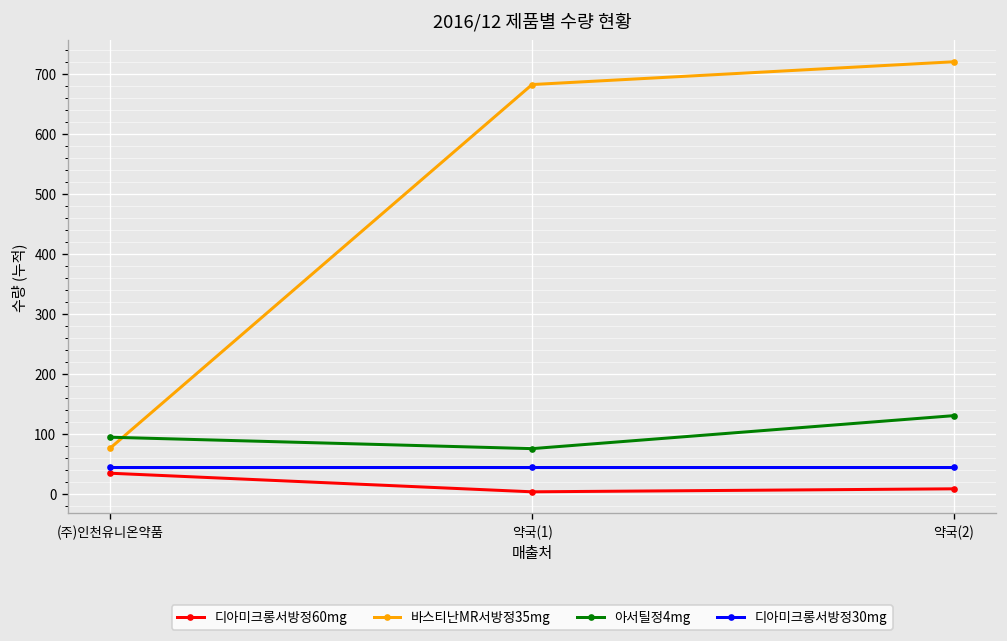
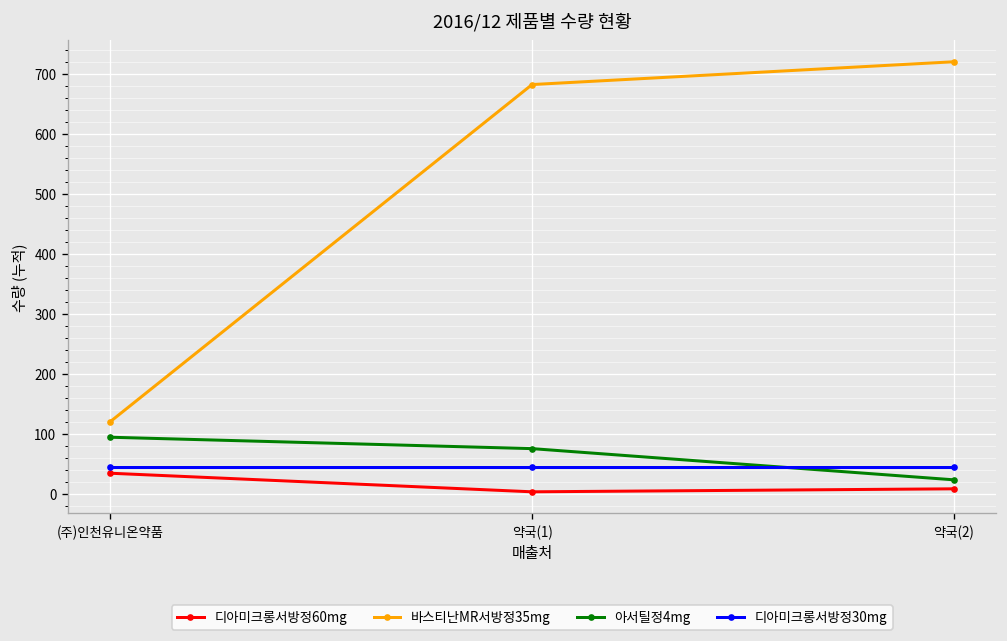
  {
    "디아미크롱서방정60mg": {
      "(주)인천유니온약품": 30,
      "약국(1)": 0,
      "약국(2)": 10
    },
    "바스티난MR서방정35mg": {
-     "(주)인천유니온약품": 80,
+     "(주)인천유니온약품": 120,
      "약국(1)": 680,
      "약국(2)": 720
    },
    "아서틸정4mg": {
      "(주)인천유니온약품": 90,
      "약국(1)": 80,
-     "약국(2)": 130
+     "약국(2)": 20
    },
    "디아미크롱서방정30mg": {
      "(주)인천유니온약품": 50,
      "약국(1)": 50,
      "약국(2)": 50
    }
  }
